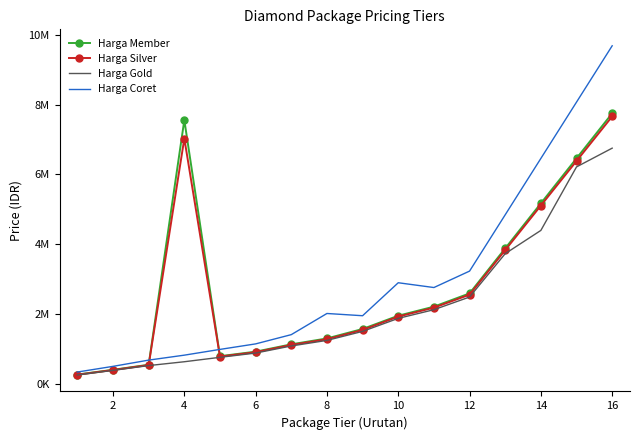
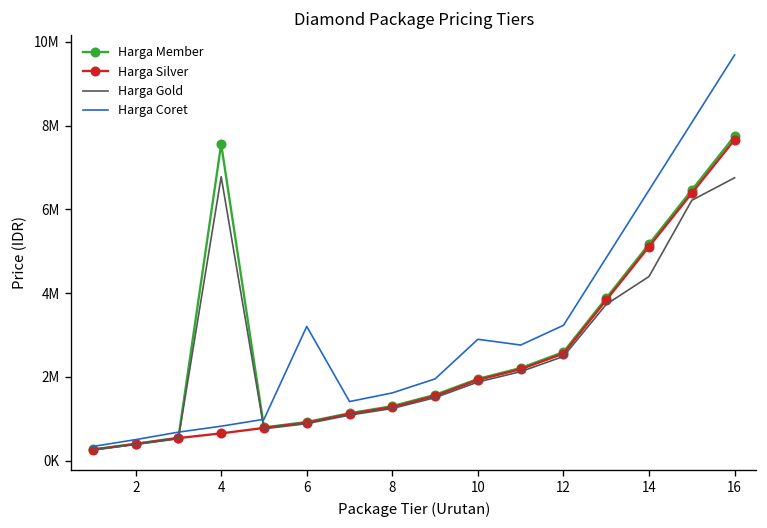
  {
    "Harga Member": {
      "4": 7600000,
      "16": 7800000
    },
    "Harga Silver": {
-     "4": 7000000,
+     "4": 600000,
      "16": 7700000
    },
    "Harga Gold": {
-     "4": 600000,
+     "4": 6800000,
      "14": 4400000,
      "16": 6800000
    },
    "Harga Coret": {
      "2": 500000,
      "4": 800000,
-     "6": 1100000,
-     "8": 2000000,
+     "6": 3200000,
+     "8": 1600000,
      "10": 2900000,
      "12": 3200000,
      "14": 6500000,
      "16": 9700000
    }
  }
